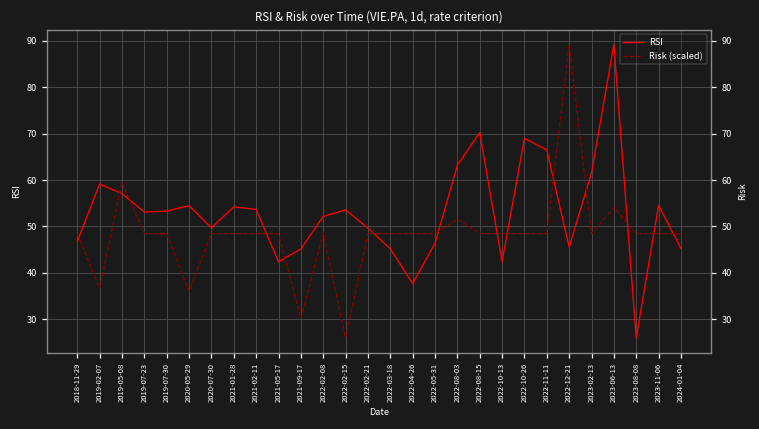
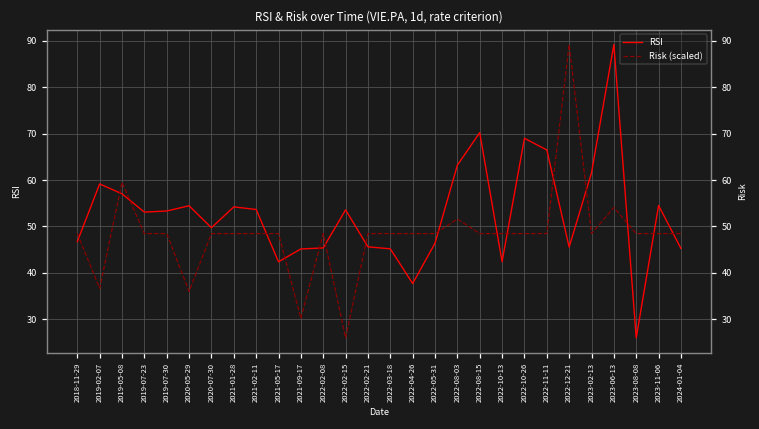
  {
    "RSI": {
      "2018-11-29": 47,
      "2019-02-07": 59,
      "2019-05-08": 57,
      "2019-07-23": 53,
      "2019-07-30": 53,
      "2020-05-29": 54,
      "2020-07-30": 50,
      "2021-01-28": 54,
      "2021-02-11": 54,
      "2021-05-17": 42,
      "2021-09-17": 45,
-     "2022-02-08": 52,
+     "2022-02-08": 45,
      "2022-02-15": 54,
-     "2022-02-21": 50,
+     "2022-02-21": 46,
      "2022-03-18": 45,
      "2022-04-26": 38,
      "2022-05-31": 46,
      "2022-08-03": 63,
      "2022-08-15": 70,
      "2022-10-13": 42,
      "2022-10-26": 69,
      "2022-11-11": 66,
      "2022-12-21": 46,
      "2023-02-13": 62,
      "2023-06-13": 89,
      "2023-08-08": 26,
      "2023-11-06": 55,
      "2024-01-04": 45
    },
    "Risk (scaled)": {
      "2018-11-29": 48,
      "2019-02-07": 37,
      "2019-05-08": 60,
      "2019-07-23": 48,
      "2019-07-30": 48,
      "2020-05-29": 36,
      "2020-07-30": 48,
      "2021-01-28": 48,
      "2021-02-11": 48,
      "2021-05-17": 48,
      "2021-09-17": 30,
      "2022-02-08": 48,
      "2022-02-15": 26,
      "2022-02-21": 48,
      "2022-03-18": 48,
      "2022-04-26": 48,
      "2022-05-31": 48,
      "2022-08-03": 52,
      "2022-08-15": 48,
      "2022-10-13": 48,
      "2022-10-26": 48,
      "2022-11-11": 48,
      "2022-12-21": 89,
      "2023-02-13": 48,
      "2023-06-13": 54,
      "2023-08-08": 48,
      "2023-11-06": 48,
      "2024-01-04": 48
    }
  }
